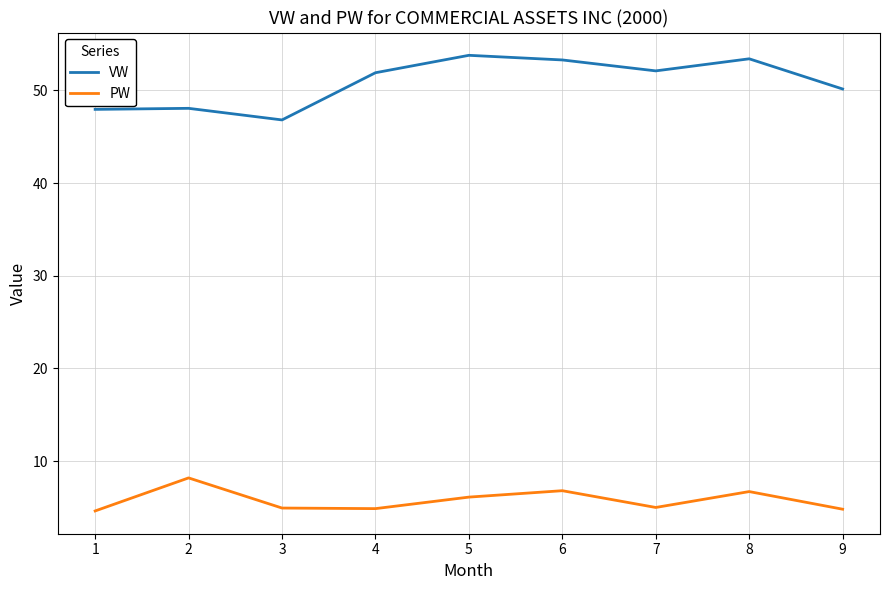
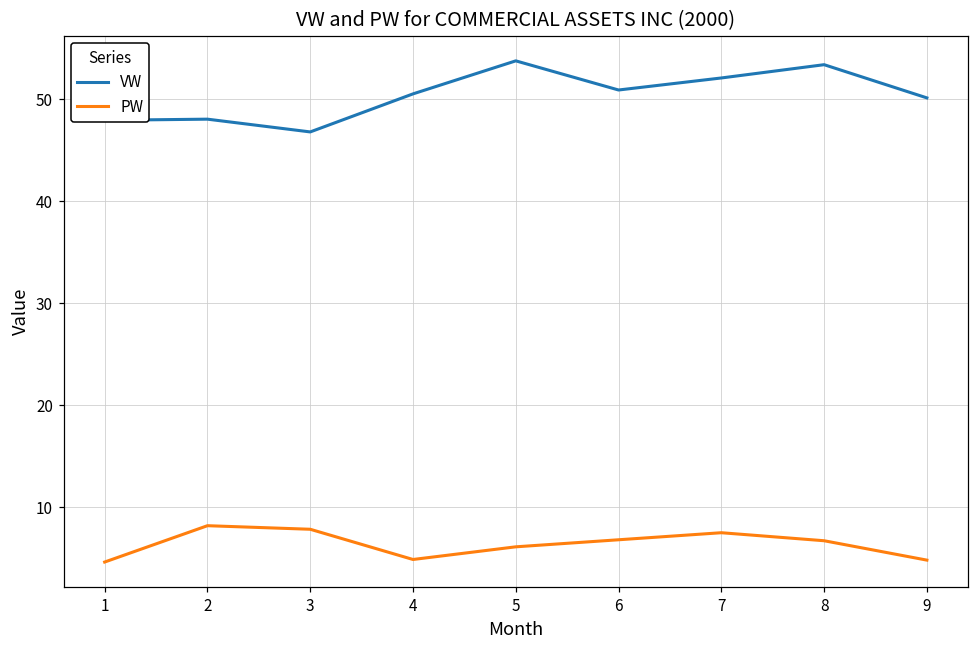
  {
    "VW": {
      "1": 48,
      "2": 48,
      "3": 47,
-     "4": 52,
+     "4": 51,
      "5": 54,
-     "6": 53,
+     "6": 51,
      "7": 52,
      "8": 53,
      "9": 50
    },
    "PW": {
      "1": 5,
      "2": 8,
-     "3": 5,
+     "3": 8,
      "4": 5,
      "5": 6,
      "6": 7,
-     "7": 5,
+     "7": 8,
      "8": 7,
      "9": 5
    }
  }
